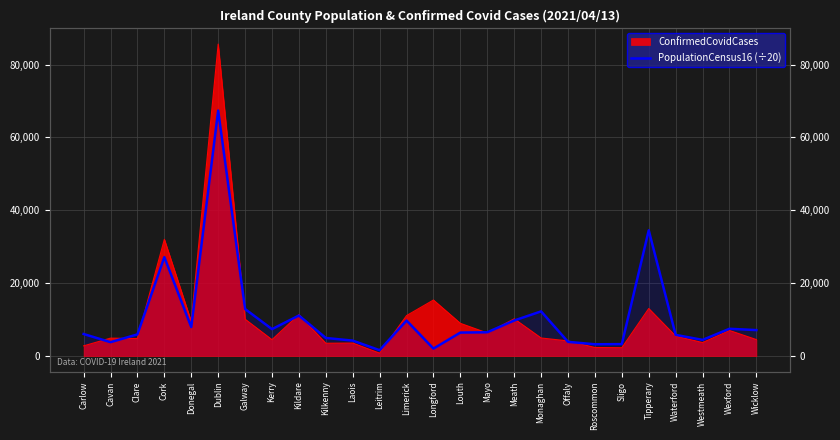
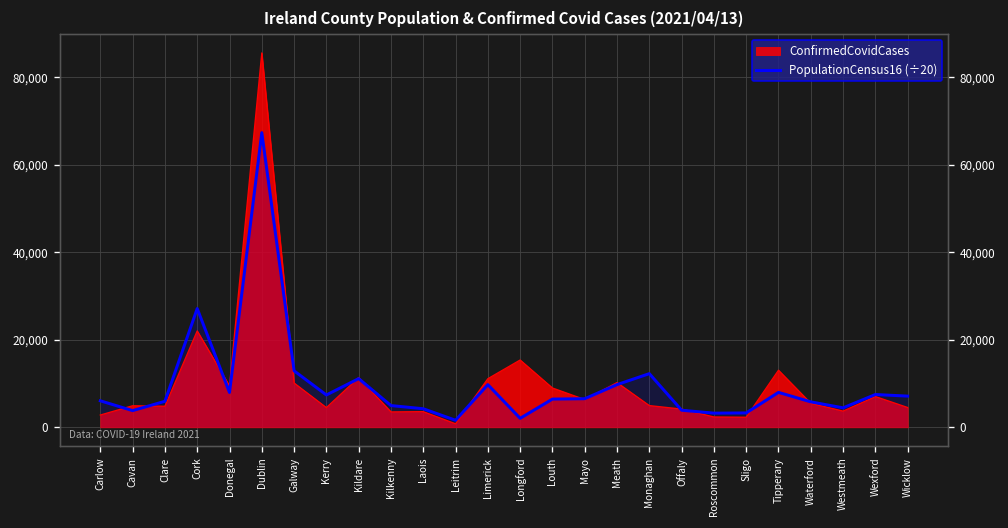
  {
    "ConfirmedCovidCases": {
      "Cavan": "5,000",
      "Clare": "5,000",
-     "Cork": "32,000",
+     "Cork": "22,000",
      "Donegal": "9,000",
      "Dublin": "86,000",
      "Galway": "10,000",
      "Kerry": "4,000",
      "Kilkenny": "4,000",
      "Leitrim": "1,000",
      "Limerick": "11,000",
      "Longford": "15,000",
      "Louth": "9,000",
      "Monaghan": "5,000",
      "Roscommon": "2,000",
      "Sligo": "2,000",
      "Tipperary": "13,000",
      "Westmeath": "4,000",
      "Wicklow": "5,000"
    },
    "PopulationCensus16 (÷20)": {
      "Carlow": "6,000",
      "Cavan": "4,000",
      "Clare": "6,000",
      "Cork": "27,000",
      "Donegal": "8,000",
      "Dublin": "67,000",
      "Galway": "13,000",
      "Kerry": "7,000",
      "Kilkenny": "5,000",
      "Leitrim": "2,000",
      "Limerick": "10,000",
      "Longford": "2,000",
      "Louth": "6,000",
      "Monaghan": "12,000",
      "Roscommon": "3,000",
      "Sligo": "3,000",
-     "Tipperary": "35,000",
+     "Tipperary": "8,000",
      "Westmeath": "4,000",
      "Wicklow": "7,000"
    }
  }
